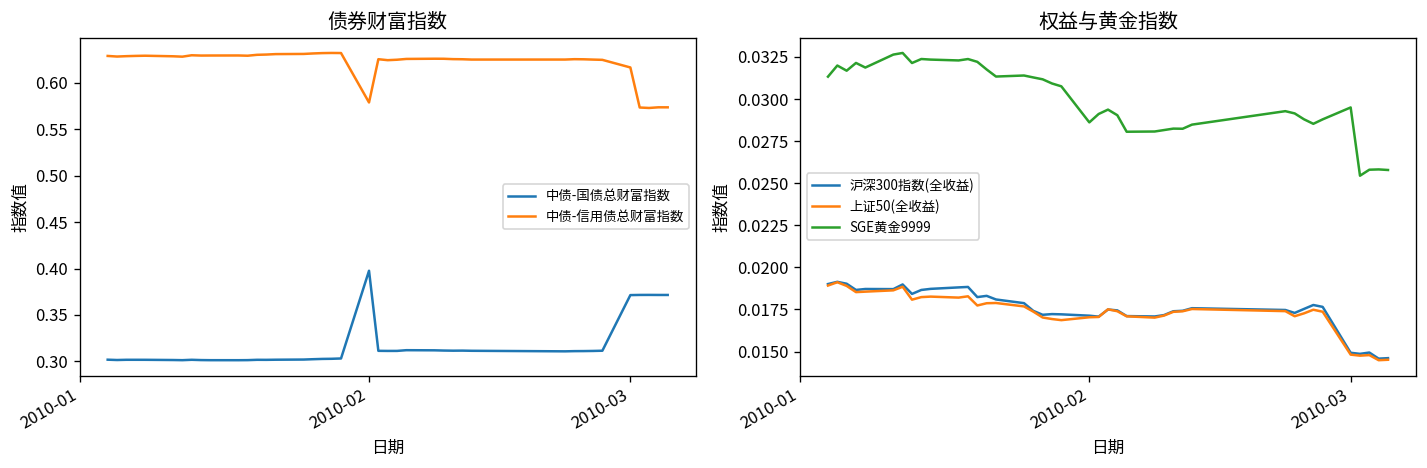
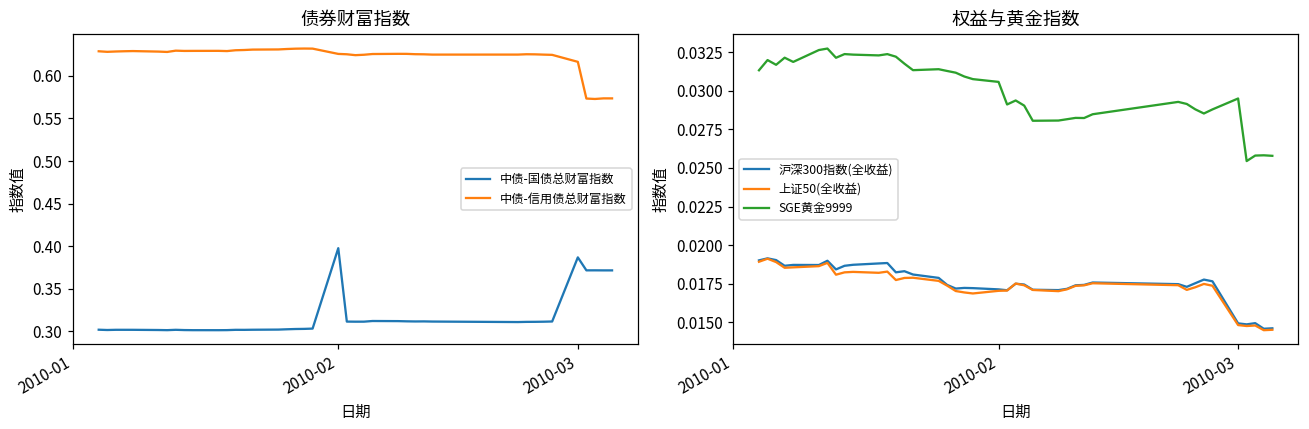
  {
    "债券财富指数": {
      "中债-国债总财富指数": {
        "2010-02": 0.40,
-       "2010-03": 0.37
+       "2010-03": 0.39
      },
      "中债-信用债总财富指数": {
-       "2010-02": 0.58,
+       "2010-02": 0.63,
        "2010-03": 0.62
      }
    },
    "权益与黄金指数": {
      "SGE黄金9999": {
-       "2010-02": 0.0286,
+       "2010-02": 0.0306,
        "2010-03": 0.0295
      }
    }
  }
